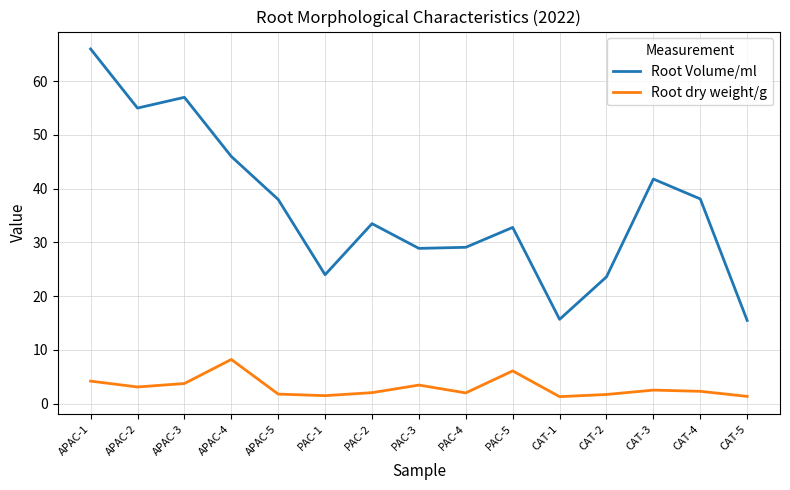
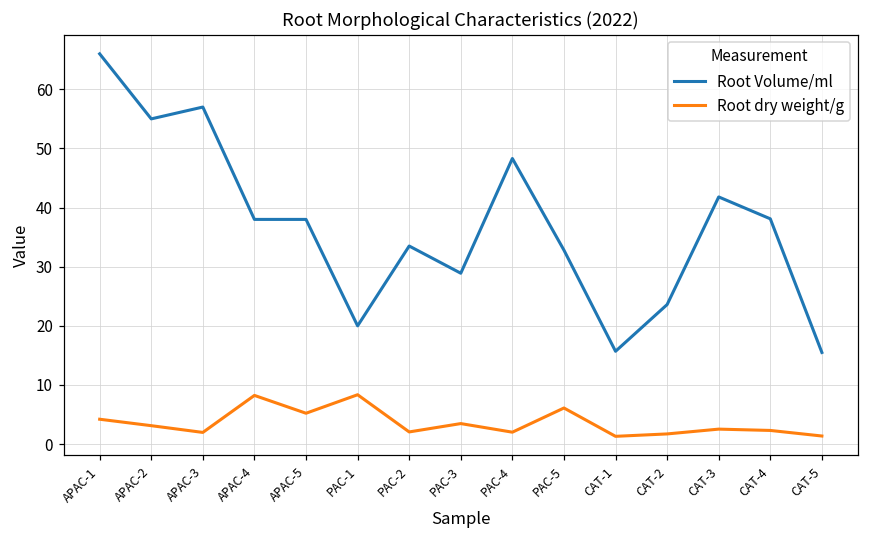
  {
    "Root Volume/ml": {
      "APAC-1": 66,
      "APAC-2": 55,
      "APAC-3": 57,
-     "APAC-4": 46,
+     "APAC-4": 38,
      "APAC-5": 38,
-     "PAC-1": 24,
+     "PAC-1": 20,
      "PAC-2": 34,
      "PAC-3": 29,
-     "PAC-4": 29,
+     "PAC-4": 48,
      "PAC-5": 33,
      "CAT-1": 16,
      "CAT-2": 24,
      "CAT-3": 42,
      "CAT-4": 38,
      "CAT-5": 16
    },
    "Root dry weight/g": {
      "APAC-1": 4,
      "APAC-2": 3,
-     "APAC-3": 4,
+     "APAC-3": 2,
      "APAC-4": 8,
-     "APAC-5": 2,
-     "PAC-1": 2,
+     "APAC-5": 5,
+     "PAC-1": 8,
      "PAC-2": 2,
      "PAC-3": 3,
      "PAC-4": 2,
      "PAC-5": 6,
      "CAT-1": 1,
      "CAT-2": 2,
      "CAT-3": 3,
      "CAT-4": 2,
      "CAT-5": 1
    }
  }
